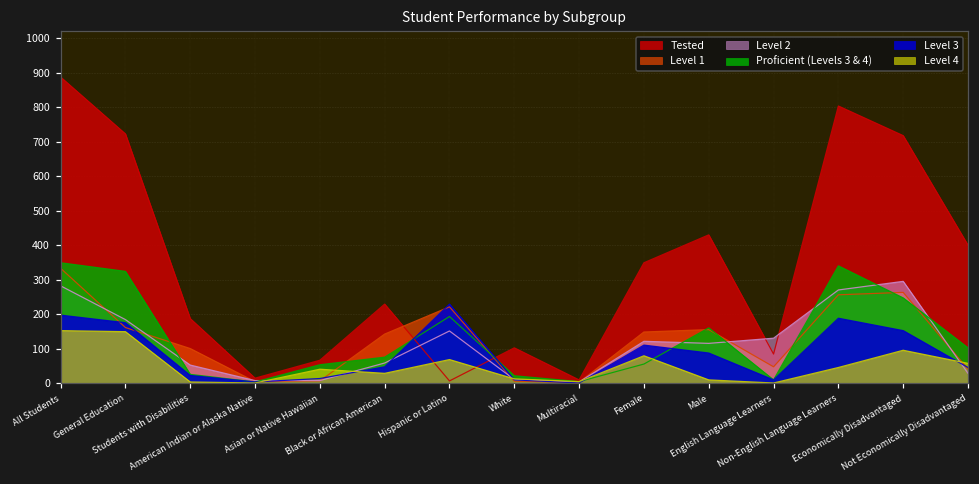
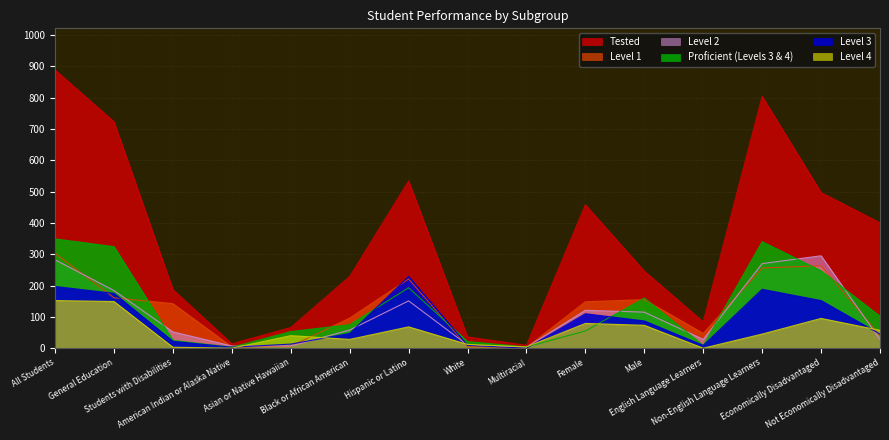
  {
    "Tested": {
      "All Students": 890,
      "General Education": 720,
      "Students with Disabilities": 190,
      "Asian or Native Hawaiian": 70,
      "Black or African American": 230,
-     "Hispanic or Latino": 10,
-     "White": 100,
-     "Female": 350,
-     "Male": 430,
+     "Hispanic or Latino": 530,
+     "White": 40,
+     "Female": 460,
+     "Male": 250,
      "English Language Learners": 80,
      "Non-English Language Learners": 800,
-     "Economically Disadvantaged": 720,
+     "Economically Disadvantaged": 500,
      "Not Economically Disadvantaged": 400
    },
    "Level 1": {
-     "All Students": 330,
+     "All Students": 300,
      "General Education": 160,
-     "Students with Disabilities": 100,
-     "Black or African American": 140,
+     "Students with Disabilities": 140,
+     "Black or African American": 100,
      "Hispanic or Latino": 220,
      "Female": 150,
      "English Language Learners": 50,
      "Non-English Language Learners": 260,
      "Economically Disadvantaged": 260
    },
    "Level 2": {
      "All Students": 280,
      "General Education": 180,
      "Students with Disabilities": 50,
      "Black or African American": 60,
      "Hispanic or Latino": 150,
      "Female": 120,
      "Male": 120,
-     "English Language Learners": 130,
+     "English Language Learners": 30,
      "Non-English Language Learners": 270,
      "Economically Disadvantaged": 300,
      "Not Economically Disadvantaged": 30
    },
    "Proficient (Levels 3 & 4)": {
      "All Students": 350,
      "General Education": 320,
      "Asian or Native Hawaiian": 50,
      "Black or African American": 80,
      "Hispanic or Latino": 190,
      "White": 20,
      "Female": 60,
      "Non-English Language Learners": 340,
      "Economically Disadvantaged": 250,
      "Not Economically Disadvantaged": 100
    },
    "Level 3": {
      "All Students": 200,
      "General Education": 180,
      "Black or African American": 50,
      "Hispanic or Latino": 230,
      "Female": 110,
      "Male": 90,
      "Non-English Language Learners": 190,
      "Economically Disadvantaged": 150
    },
    "Level 4": {
      "All Students": 150,
      "General Education": 150,
      "Students with Disabilities": 0,
      "Asian or Native Hawaiian": 40,
      "Black or African American": 30,
      "Hispanic or Latino": 70,
      "Female": 80,
-     "Male": 10,
+     "Male": 70,
      "English Language Learners": 0,
      "Non-English Language Learners": 50,
      "Economically Disadvantaged": 100,
      "Not Economically Disadvantaged": 60
    }
  }
